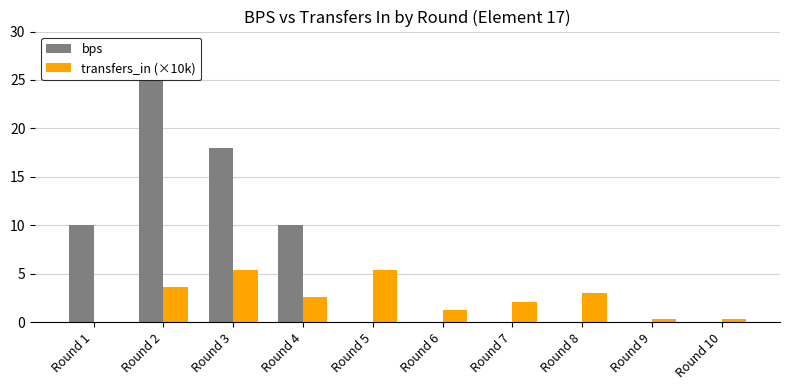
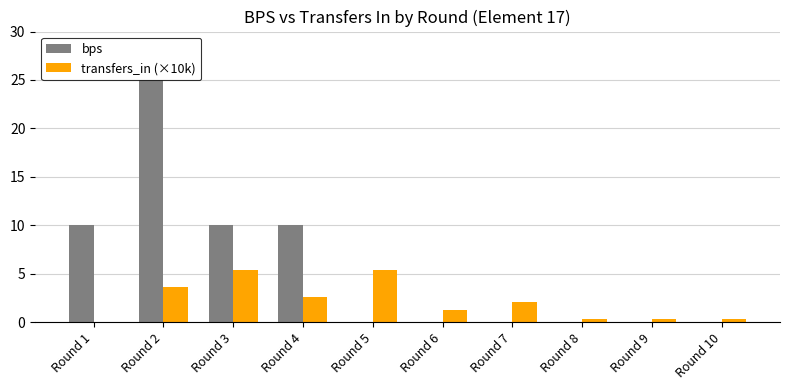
  {
    "bps": {
      "Round 1": 10,
-     "Round 3": 18,
+     "Round 3": 10,
      "Round 4": 10,
      "Round 5": 0,
      "Round 6": 0,
      "Round 7": 0,
      "Round 8": 0,
      "Round 9": 0,
      "Round 10": 0
    },
    "transfers_in (×10k)": {
      "Round 1": 0,
      "Round 2": 4,
      "Round 3": 5,
      "Round 4": 3,
      "Round 5": 5,
      "Round 6": 1,
      "Round 7": 2,
-     "Round 8": 3,
+     "Round 8": 0,
      "Round 9": 0,
      "Round 10": 0
    }
  }
